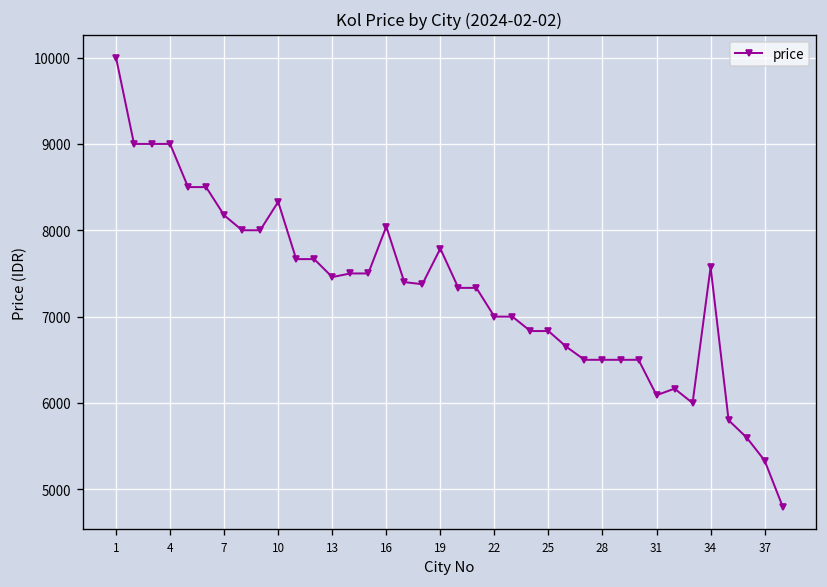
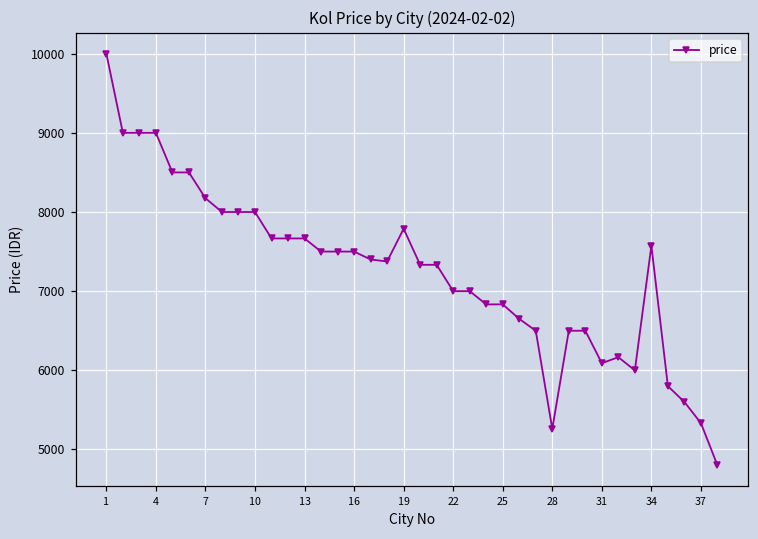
  {
    "1": 10000,
    "4": 9000,
    "7": 8200,
-   "10": 8300,
-   "13": 7500,
-   "16": 8000,
+   "10": 8000,
+   "13": 7700,
+   "16": 7500,
    "19": 7800,
    "22": 7000,
    "25": 6800,
-   "28": 6500,
+   "28": 5300,
    "31": 6100,
    "34": 7600,
    "37": 5300
  }
